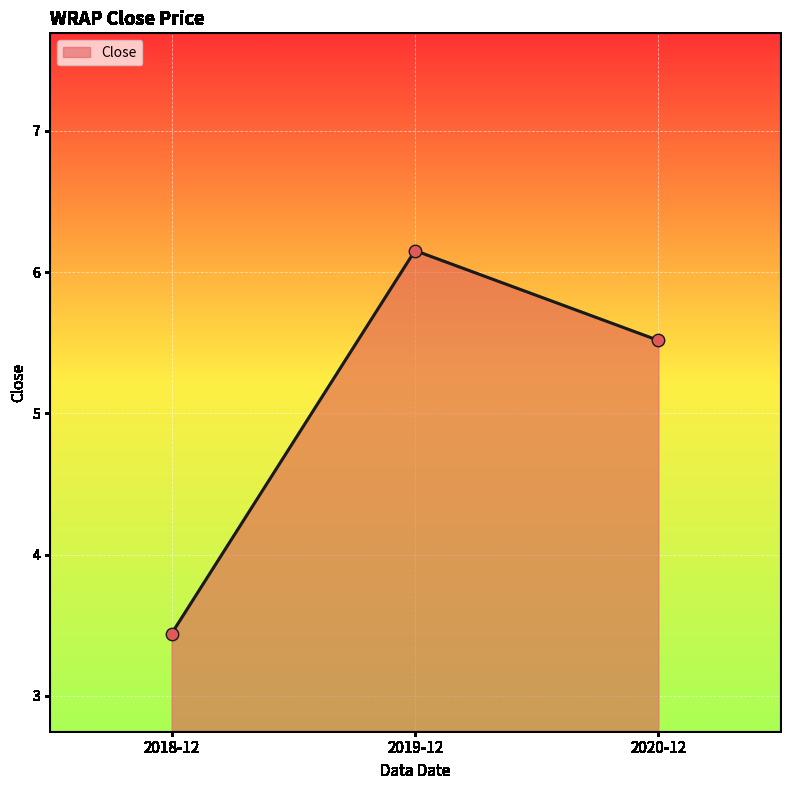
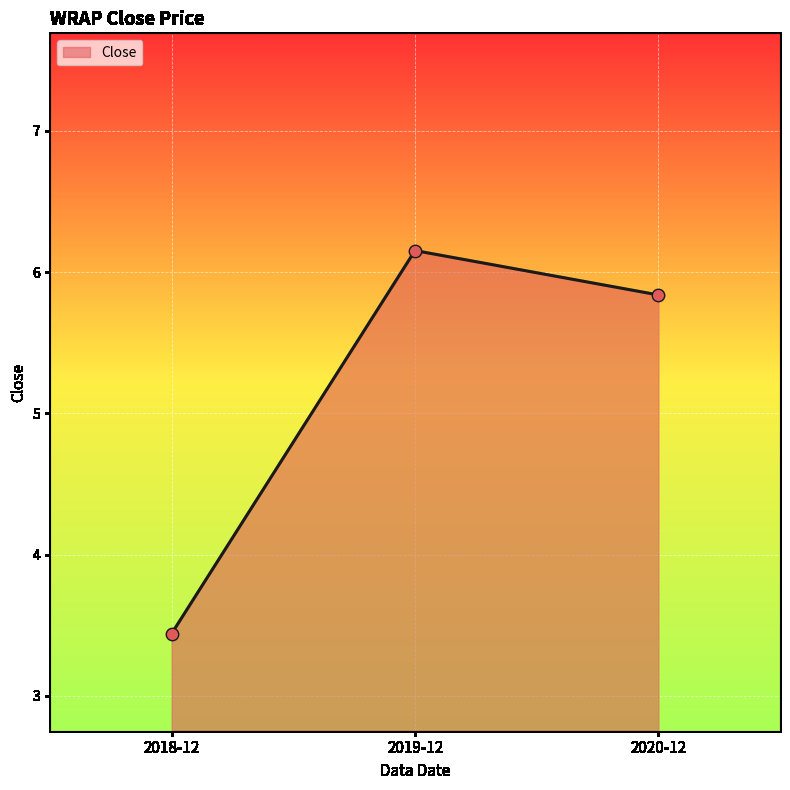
  {
    "2018-12": 3.44,
    "2019-12": 6.15,
-   "2020-12": 5.52
+   "2020-12": 5.84
  }
